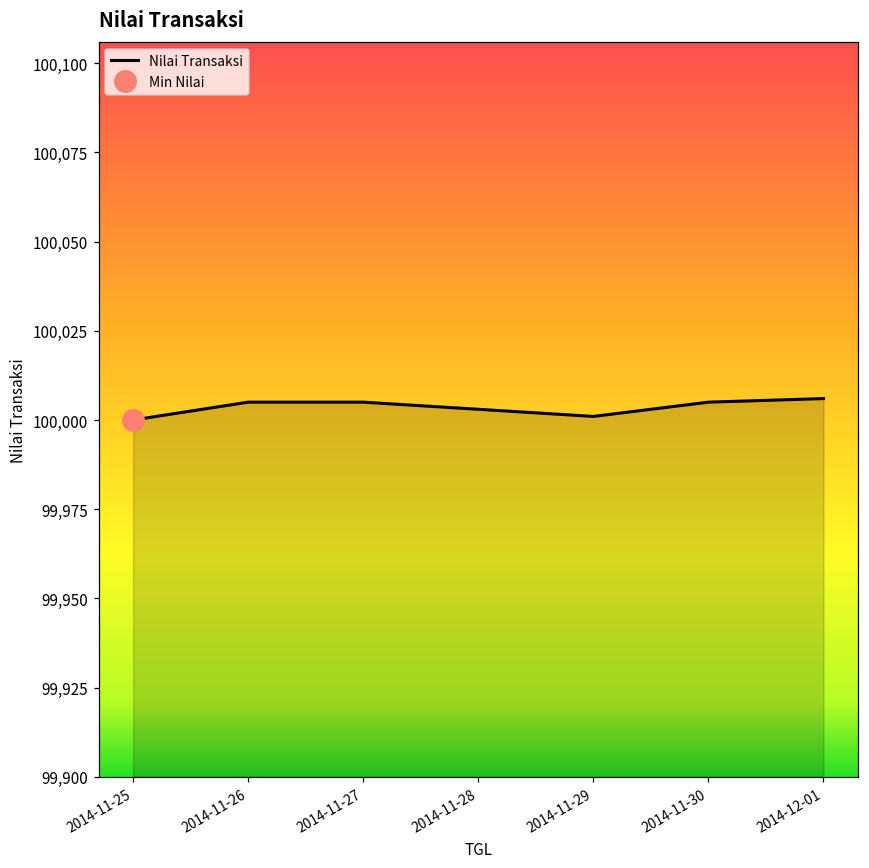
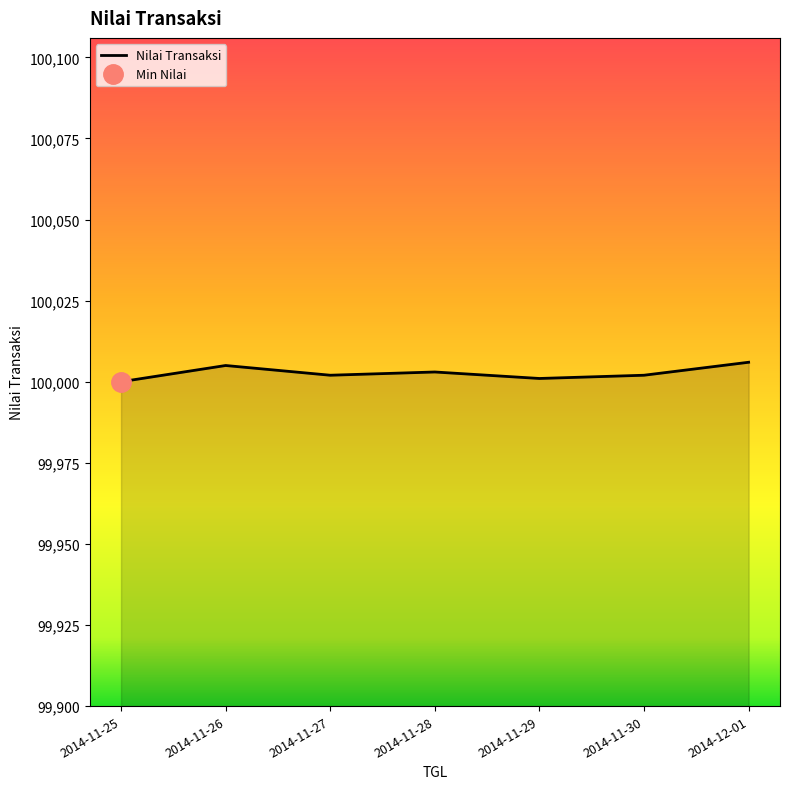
  {
    "Nilai Transaksi": {
      "2014-11-26": "100,005",
-     "2014-11-27": "100,005",
+     "2014-11-27": "100,002",
      "2014-11-28": "100,003",
      "2014-11-29": "100,001",
-     "2014-11-30": "100,005",
+     "2014-11-30": "100,002",
      "2014-12-01": "100,006"
    }
  }
